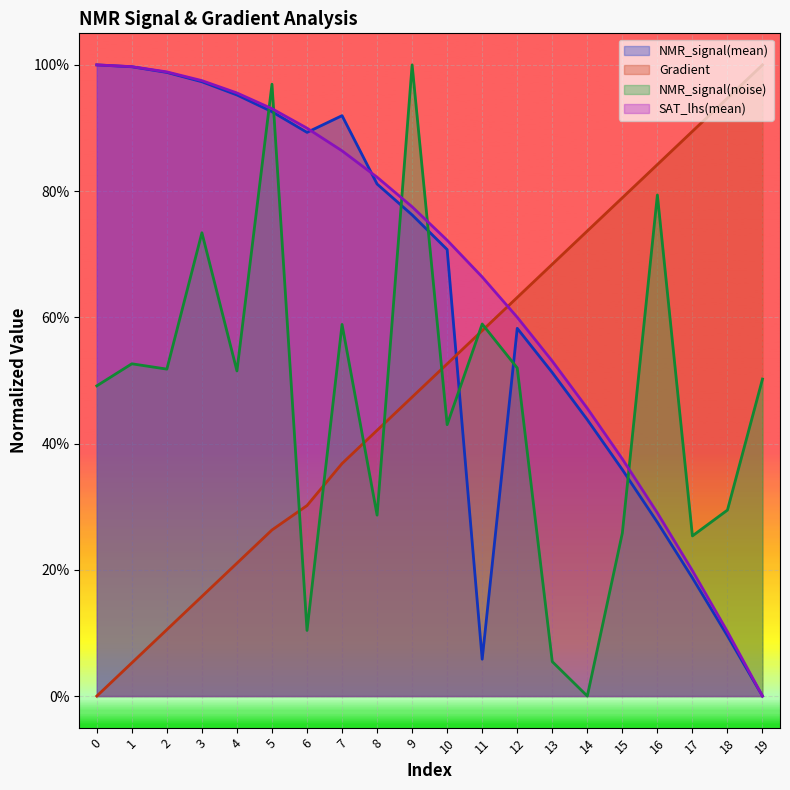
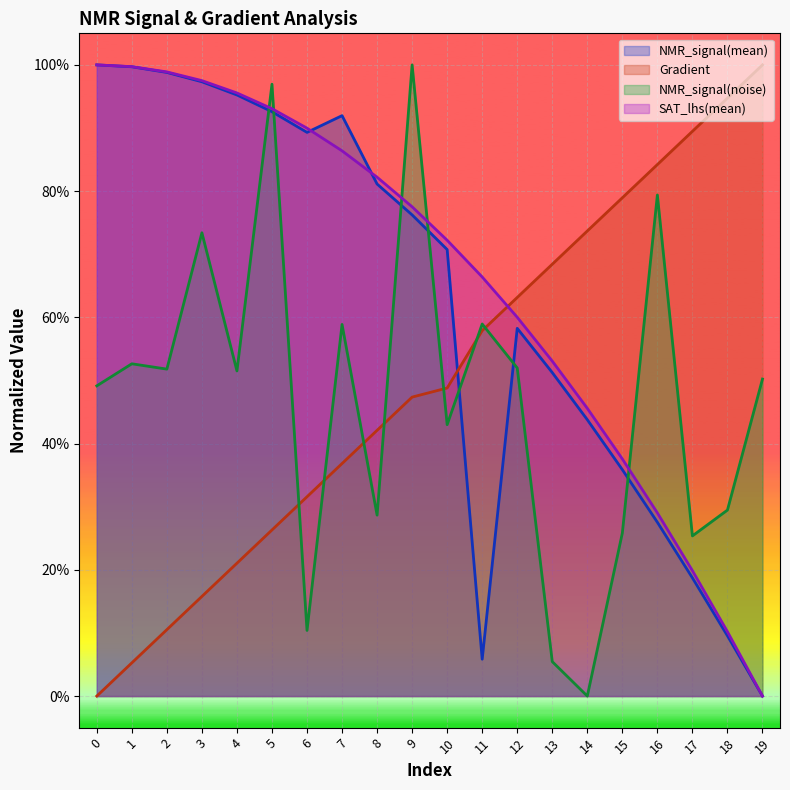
  {
    "NMR_signal(mean)": {
      "5": "93%",
      "6": "89%",
      "7": "92%",
      "8": "81%",
      "9": "76%",
      "10": "71%",
      "11": "6%",
      "12": "58%",
      "13": "51%",
      "14": "44%",
      "15": "36%",
      "16": "28%",
      "17": "19%",
      "18": "10%"
    },
    "Gradient": {
      "0": "0%",
      "1": "5%",
      "2": "11%",
      "3": "16%",
      "4": "21%",
      "5": "26%",
-     "6": "30%",
+     "6": "32%",
      "7": "37%",
      "8": "42%",
      "9": "47%",
-     "10": "53%",
+     "10": "49%",
      "11": "58%",
      "12": "63%",
      "13": "68%",
      "14": "74%",
      "15": "79%",
      "16": "84%",
      "17": "89%"
    },
    "NMR_signal(noise)": {
      "0": "49%",
      "1": "53%",
      "2": "52%",
      "3": "73%",
      "4": "52%",
      "5": "97%",
      "6": "10%",
      "7": "59%",
      "8": "29%",
      "9": "100%",
      "10": "43%",
      "11": "59%",
      "12": "52%",
      "13": "5%",
      "14": "0%",
      "15": "26%",
      "16": "79%",
      "17": "25%",
      "18": "29%",
      "19": "50%"
    },
    "SAT_lhs(mean)": {
      "5": "93%",
      "6": "90%",
      "7": "86%",
      "8": "82%",
      "9": "78%",
      "10": "72%",
      "11": "66%",
      "12": "60%",
      "13": "53%",
      "14": "46%",
      "15": "38%",
      "16": "29%",
      "17": "20%",
      "18": "10%"
    }
  }
